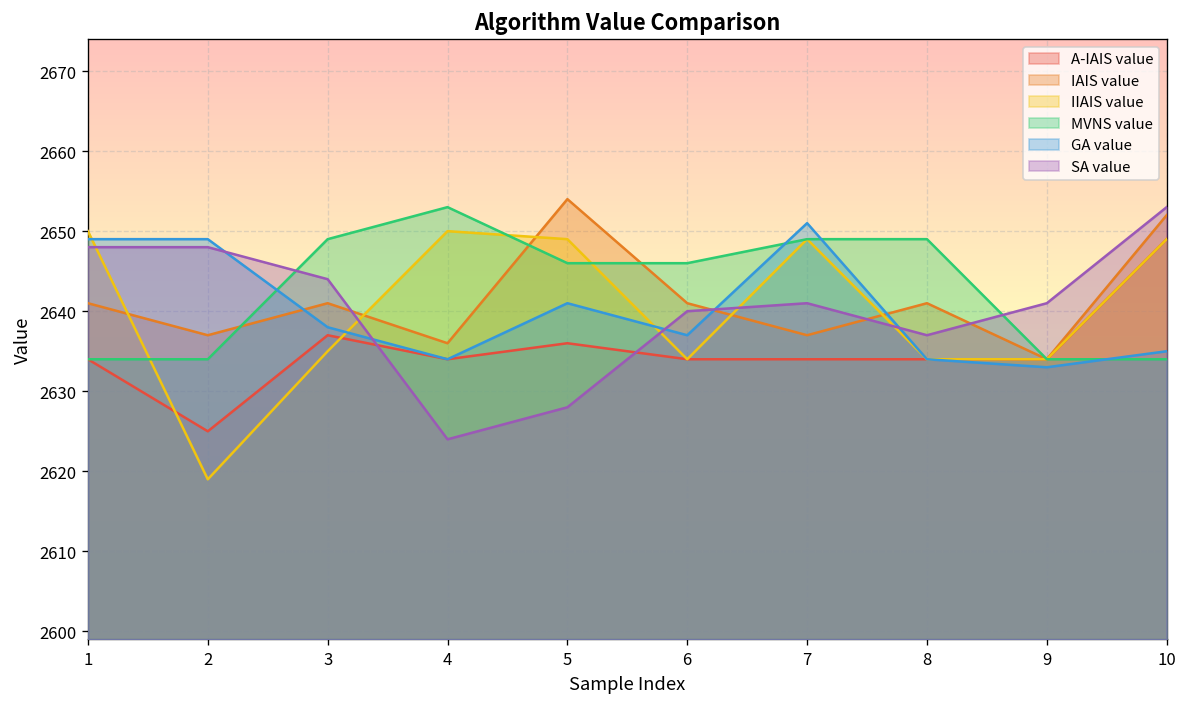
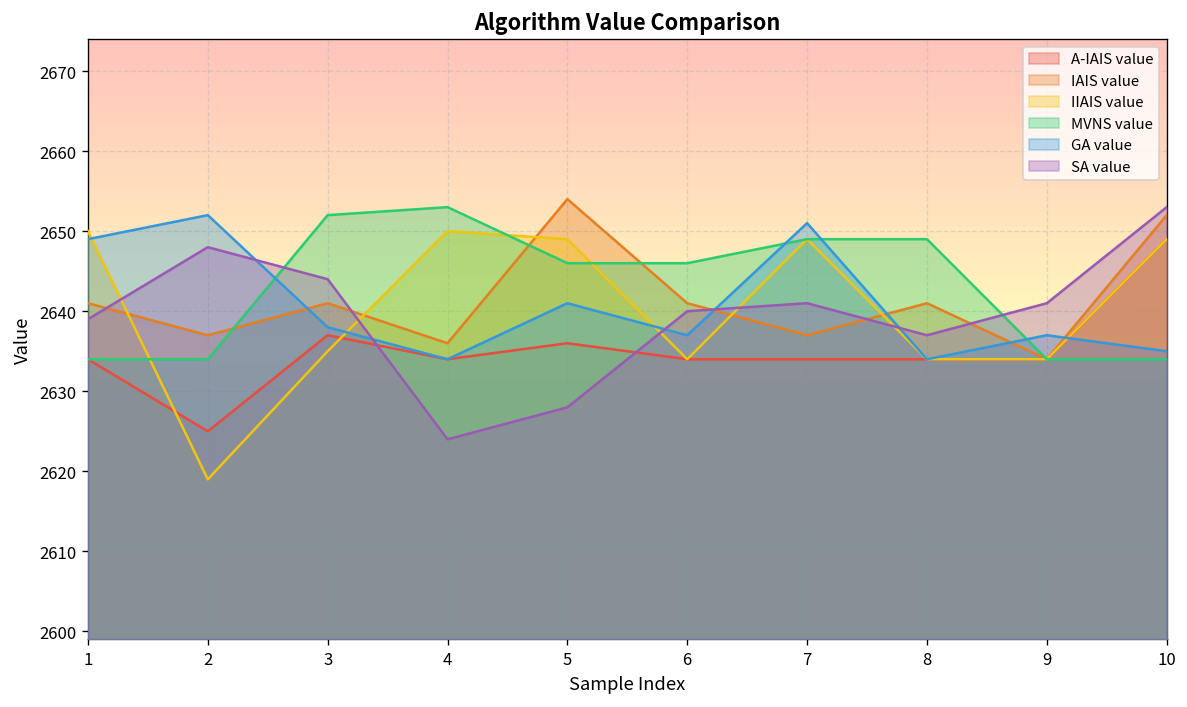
  {
    "MVNS value": {
      "2": 2634,
-     "3": 2649,
+     "3": 2652,
      "4": 2653,
      "5": 2646,
      "6": 2646,
      "8": 2649,
      "10": 2634
    },
    "GA value": {
      "1": 2649,
-     "2": 2649,
+     "2": 2652,
      "3": 2638,
      "5": 2641,
      "6": 2637,
      "7": 2651,
-     "9": 2633,
+     "9": 2637,
      "10": 2635
    },
    "SA value": {
-     "1": 2648,
+     "1": 2639,
      "2": 2648,
      "3": 2644,
      "4": 2624,
      "5": 2628,
      "6": 2640,
      "7": 2641,
      "8": 2637,
      "9": 2641,
      "10": 2653
    }
  }
